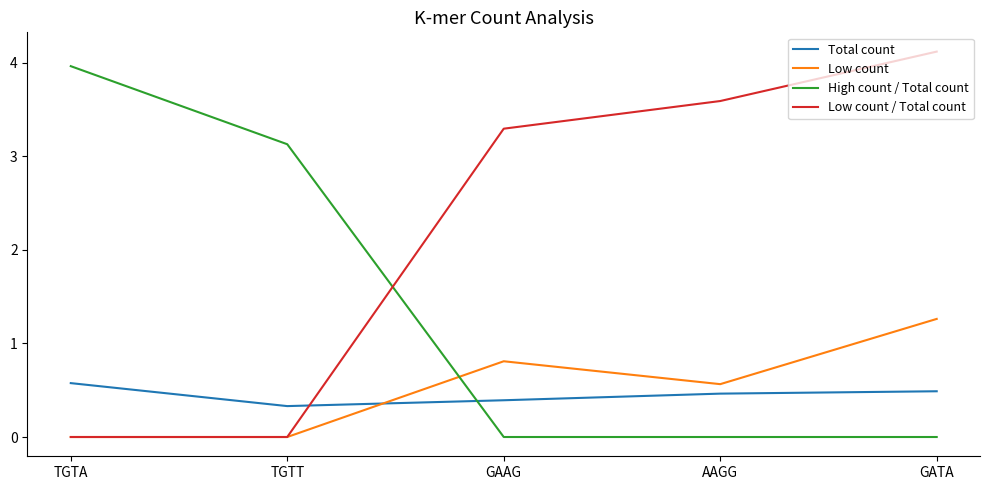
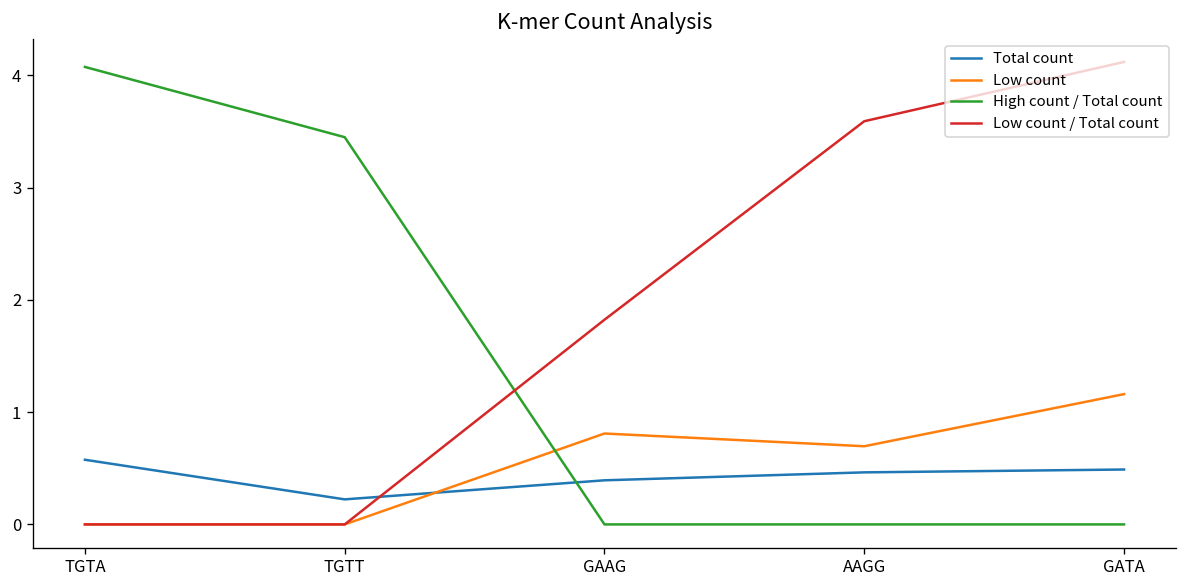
  {
    "Total count": {
      "TGTA": 0.6,
-     "TGTT": 0.3,
+     "TGTT": 0.2,
      "GAAG": 0.4,
      "AAGG": 0.5,
      "GATA": 0.5
    },
    "Low count": {
      "GAAG": 0.8,
-     "AAGG": 0.6,
-     "GATA": 1.3
+     "AAGG": 0.7,
+     "GATA": 1.2
    },
    "High count / Total count": {
-     "TGTA": 4.0,
-     "TGTT": 3.1,
+     "TGTA": 4.1,
+     "TGTT": 3.4,
      "GAAG": 0.0,
      "AAGG": 0.0,
      "GATA": 0.0
    },
    "Low count / Total count": {
-     "GAAG": 3.3,
+     "GAAG": 1.8,
      "AAGG": 3.6
    }
  }
